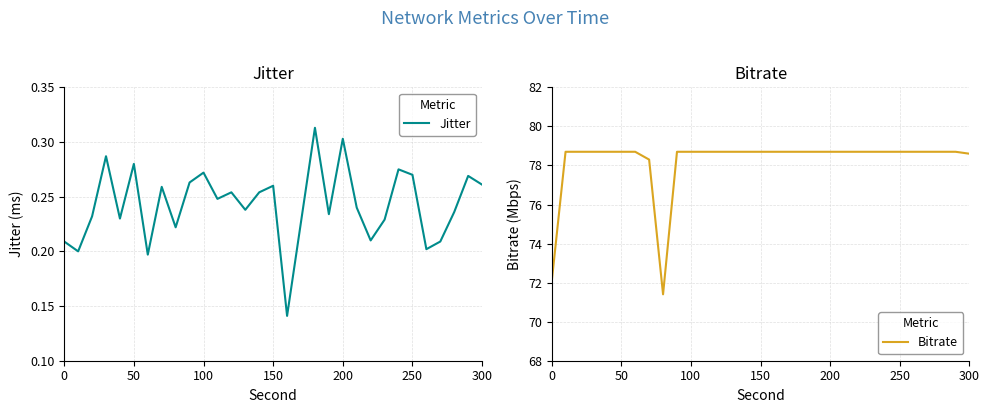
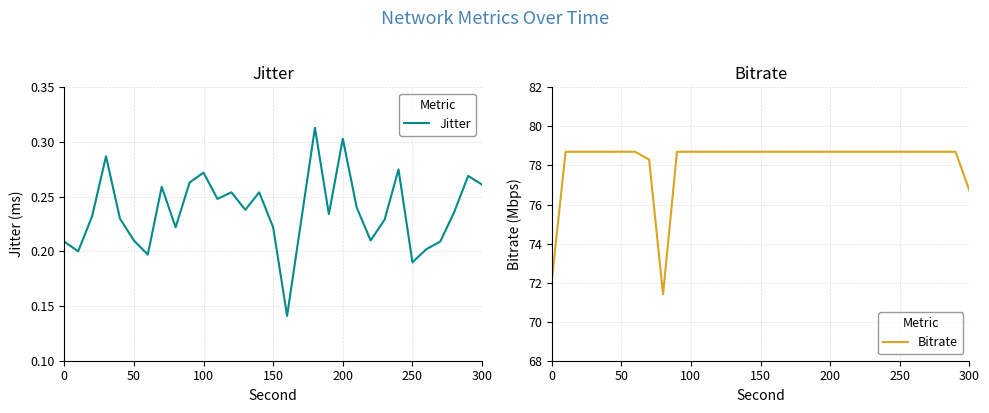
  {
    "Jitter": {
      "0": 0.209,
-     "50": 0.28,
+     "50": 0.21,
      "100": 0.272,
-     "150": 0.260,
+     "150": 0.222,
      "200": 0.303,
-     "250": 0.27,
+     "250": 0.19,
      "300": 0.261
    },
    "Bitrate": {
      "0": 72.0,
      "50": 78.7,
      "100": 78.7,
      "150": 78.7,
      "200": 78.7,
      "250": 78.7,
-     "300": 78.6
+     "300": 76.7
    }
  }
